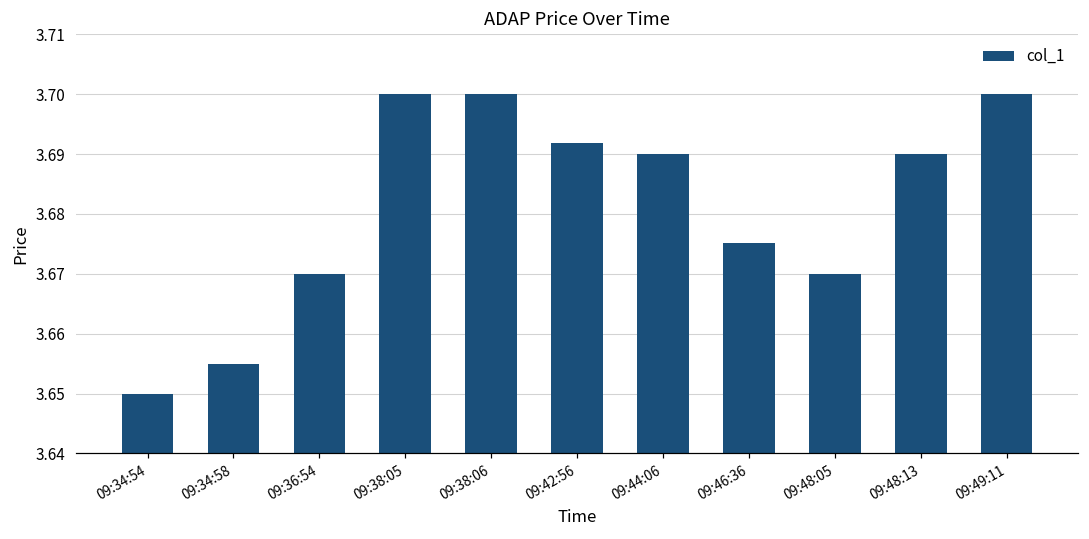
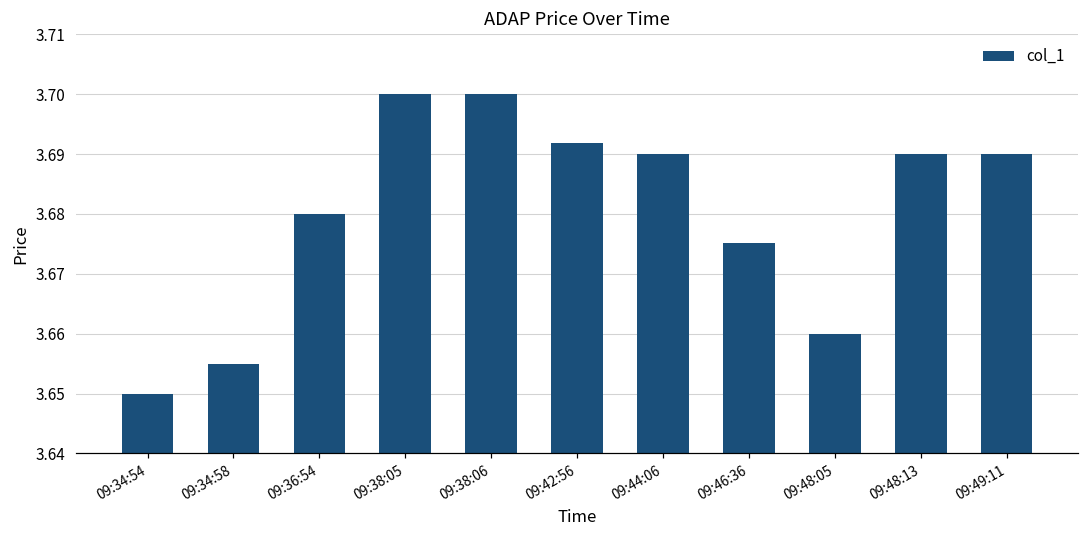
  {
    "09:34:54": 3.65,
    "09:34:58": 3.655,
-   "09:36:54": 3.67,
+   "09:36:54": 3.68,
    "09:38:05": 3.70,
    "09:38:06": 3.70,
    "09:42:56": 3.692,
    "09:44:06": 3.69,
    "09:46:36": 3.675,
-   "09:48:05": 3.67,
+   "09:48:05": 3.66,
    "09:48:13": 3.69,
-   "09:49:11": 3.70
+   "09:49:11": 3.69
  }
